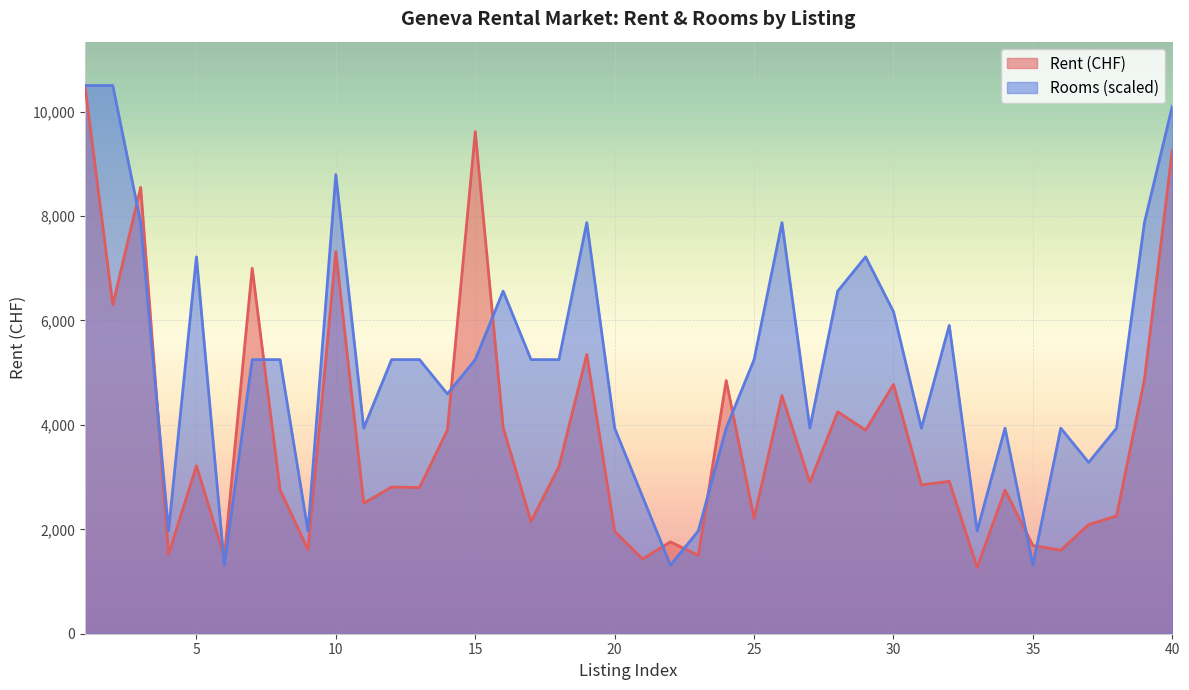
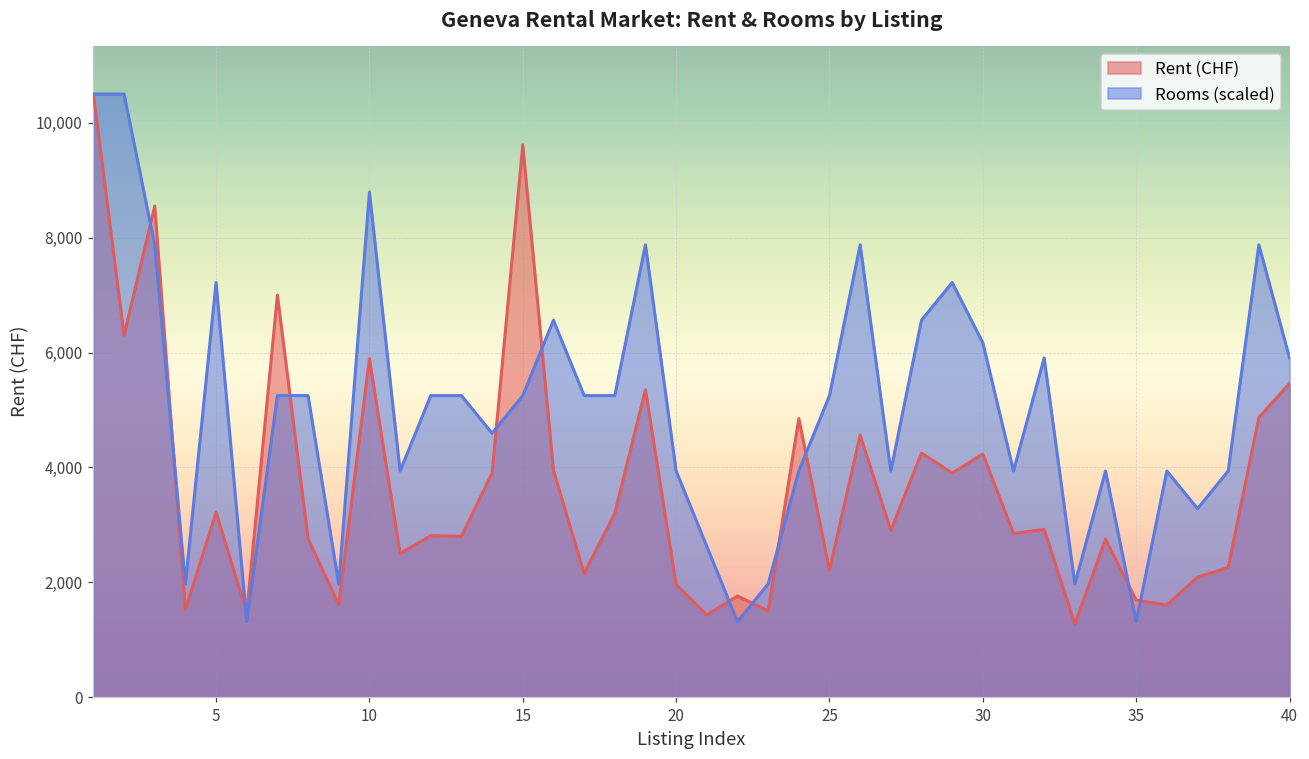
  {
    "Rent (CHF)": {
      "5": "3,200",
-     "10": "7,300",
+     "10": "5,900",
      "15": "9,600",
      "20": "2,000",
      "25": "2,200",
-     "30": "4,800",
+     "30": "4,200",
      "35": "1,700",
-     "40": "9,300"
+     "40": "5,500"
    },
    "Rooms (scaled)": {
      "5": "7,200",
      "10": "8,800",
      "15": "5,300",
      "20": "3,900",
      "25": "5,300",
      "30": "6,200",
      "35": "1,300",
-     "40": "10,100"
+     "40": "5,900"
    }
  }
